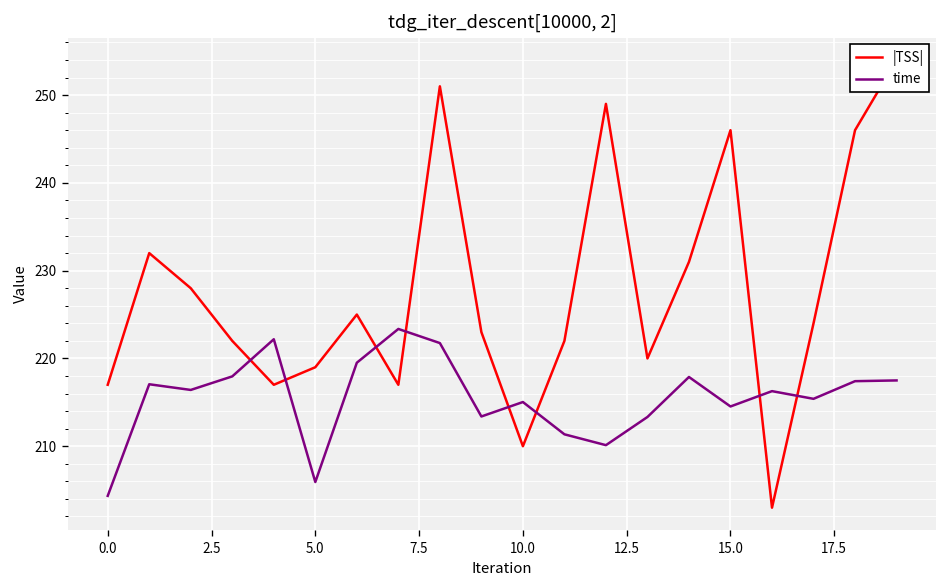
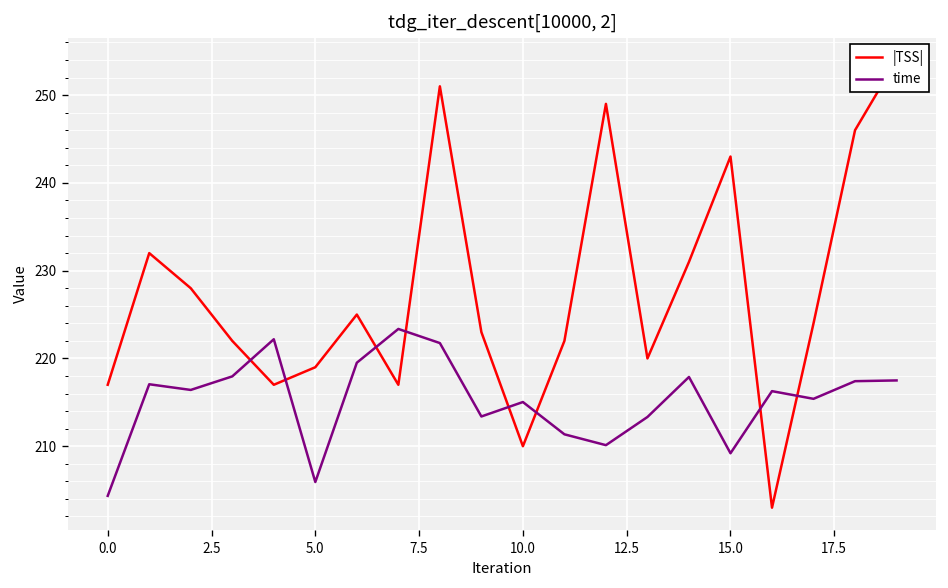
  {
    "|TSS|": {
      "0.0": 217,
      "5.0": 219,
      "10.0": 210,
-     "15.0": 246
+     "15.0": 243
    },
    "time": {
      "0.0": 204,
      "5.0": 206,
      "10.0": 215,
-     "15.0": 215
+     "15.0": 209
    }
  }
